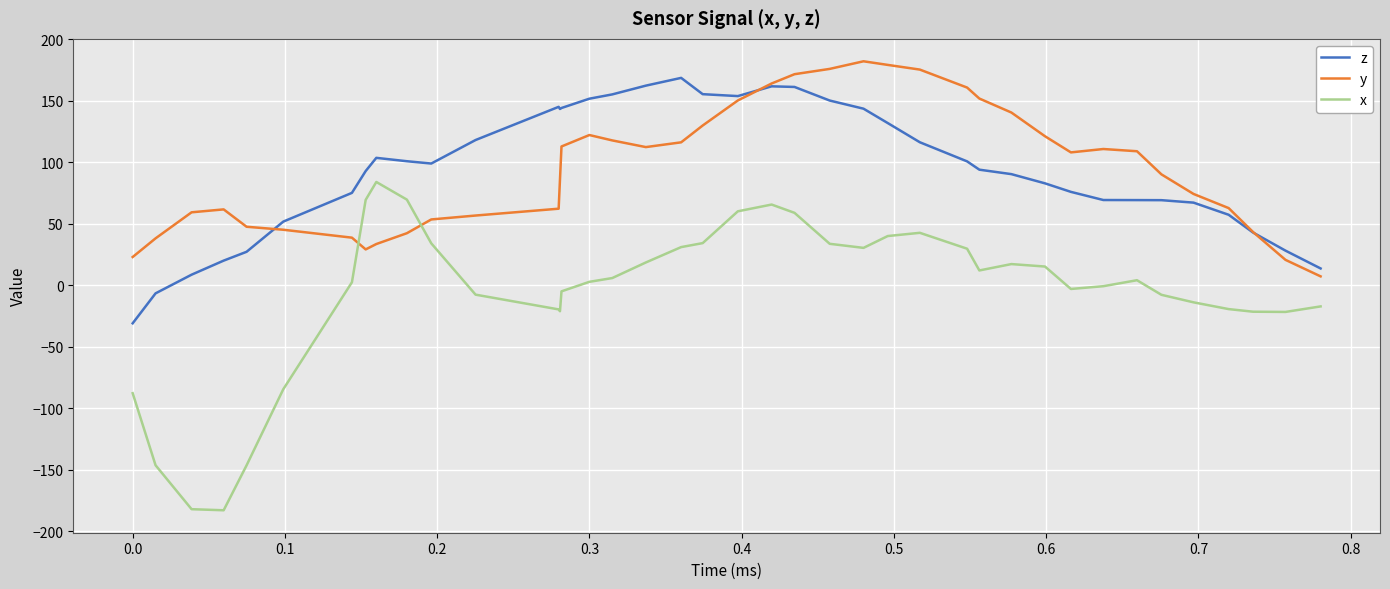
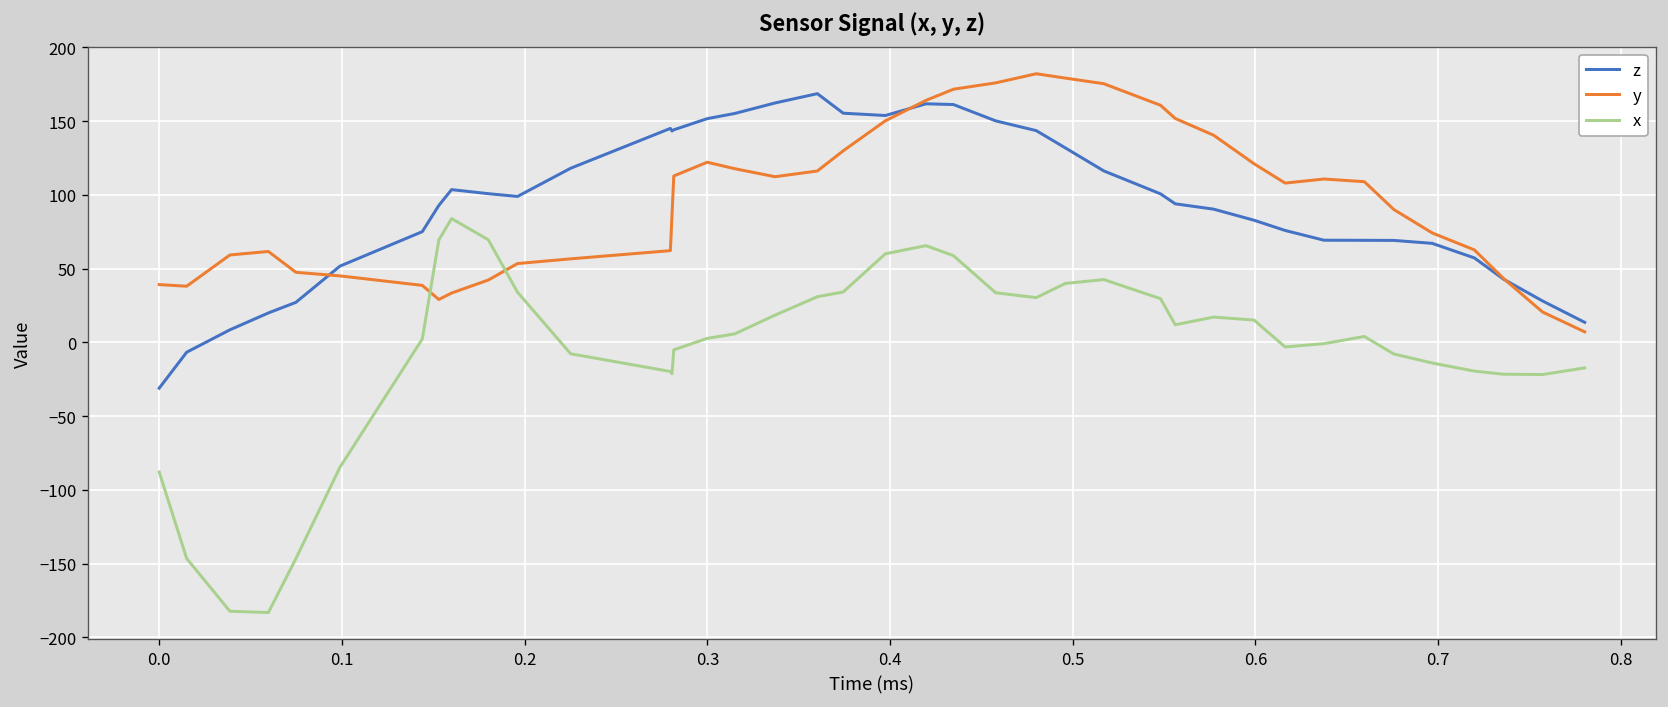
  {
    "z": {
      "0.0": -31
    },
    "y": {
-     "0.0": 23
+     "0.0": 39
    },
    "x": {
      "0.0": -88
    }
  }
